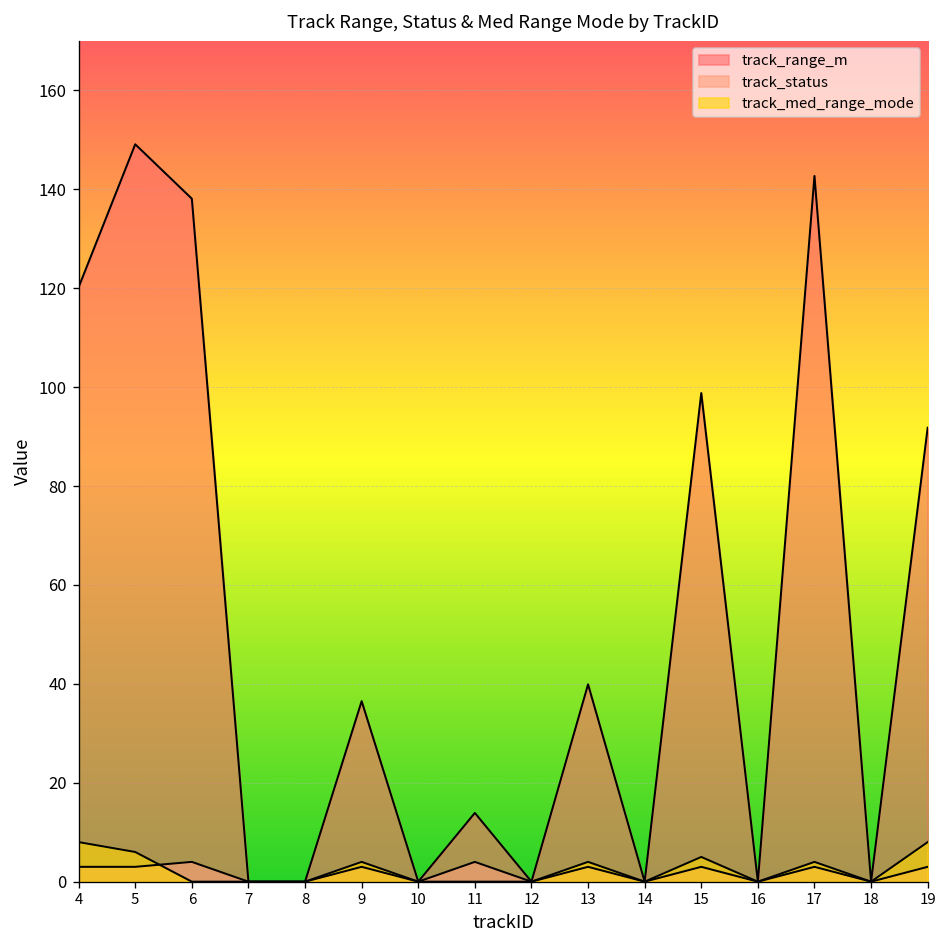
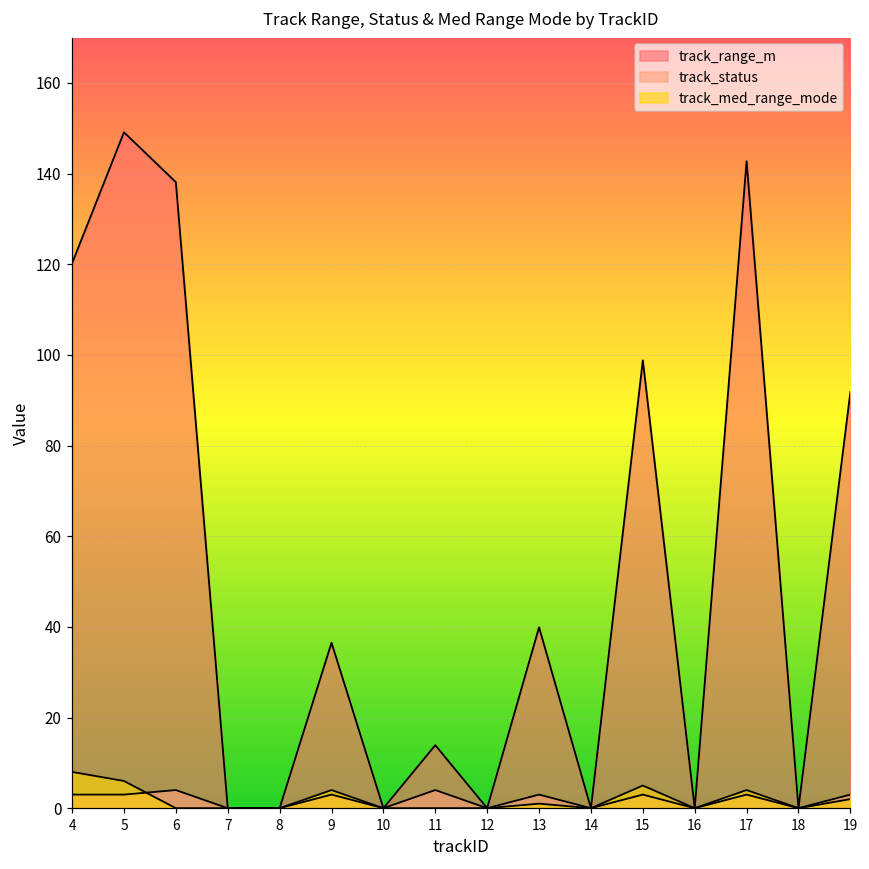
  {
    "track_med_range_mode": {
      "4": 8,
      "5": 6,
      "6": 0,
      "9": 4,
      "11": 0,
-     "13": 4,
+     "13": 1,
      "15": 5,
      "17": 4,
-     "19": 8
+     "19": 2
    }
  }
